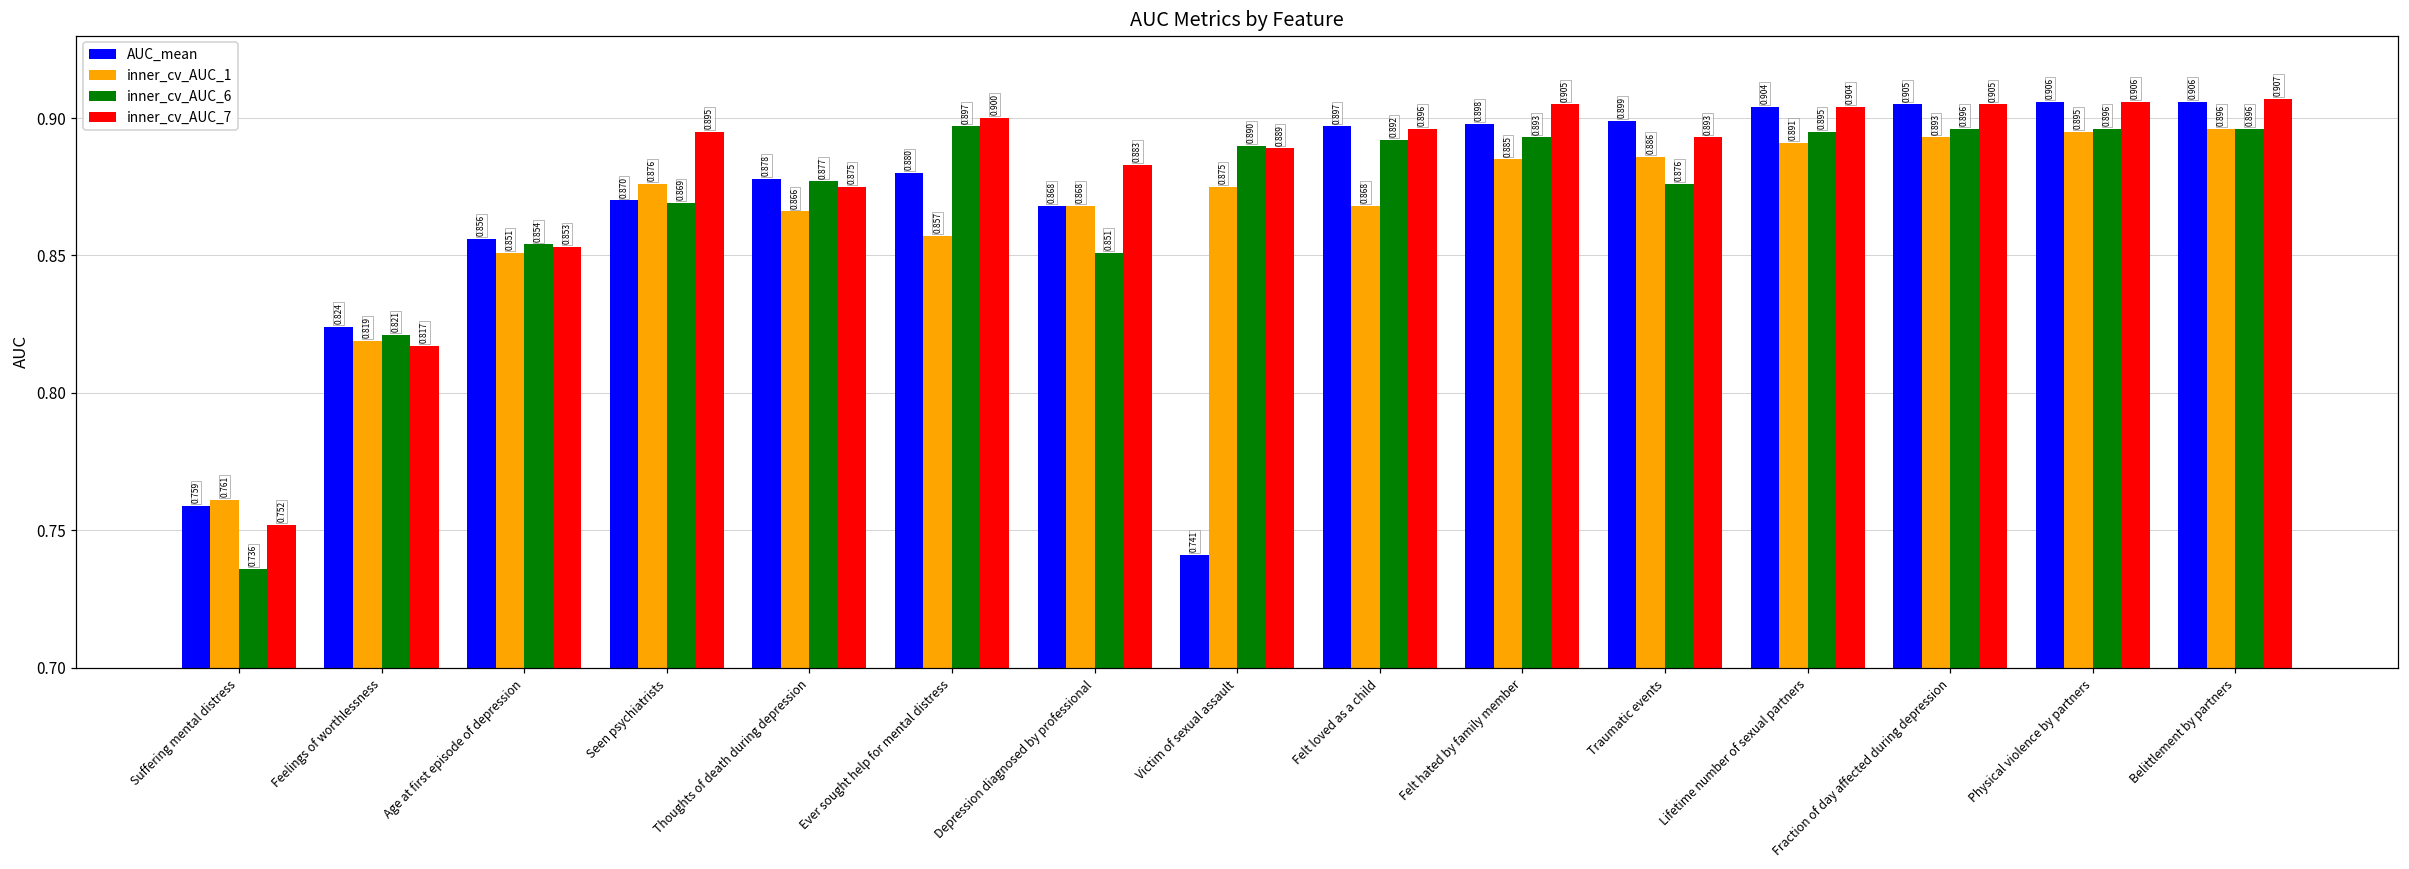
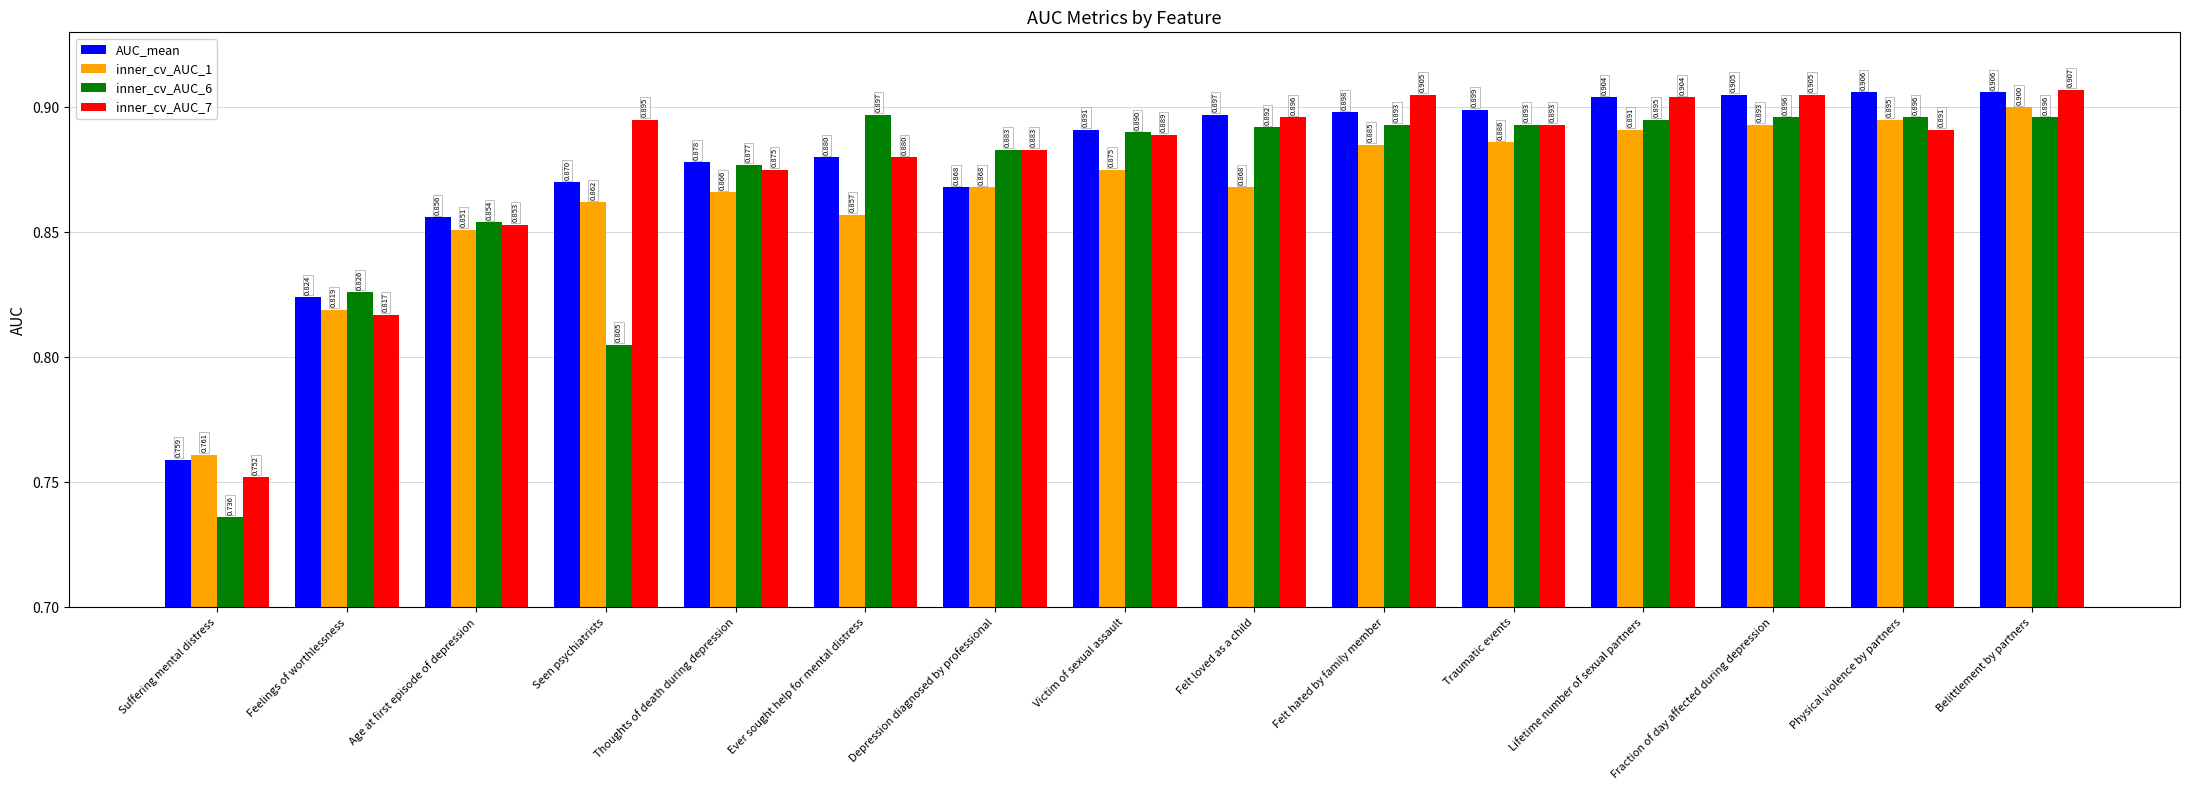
  {
    "AUC_mean": {
-     "Victim of sexual assault": 0.741
+     "Victim of sexual assault": 0.891
    },
    "inner_cv_AUC_1": {
-     "Seen psychiatrists": 0.876,
-     "Belittlement by partners": 0.896
+     "Seen psychiatrists": 0.862,
+     "Belittlement by partners": 0.900
    },
    "inner_cv_AUC_6": {
-     "Feelings of worthlessness": 0.821,
-     "Seen psychiatrists": 0.869,
-     "Depression diagnosed by professional": 0.851,
-     "Traumatic events": 0.876
+     "Feelings of worthlessness": 0.826,
+     "Seen psychiatrists": 0.805,
+     "Depression diagnosed by professional": 0.883,
+     "Traumatic events": 0.893
    },
    "inner_cv_AUC_7": {
-     "Ever sought help for mental distress": 0.900,
-     "Physical violence by partners": 0.906
+     "Ever sought help for mental distress": 0.880,
+     "Physical violence by partners": 0.891
    }
  }
